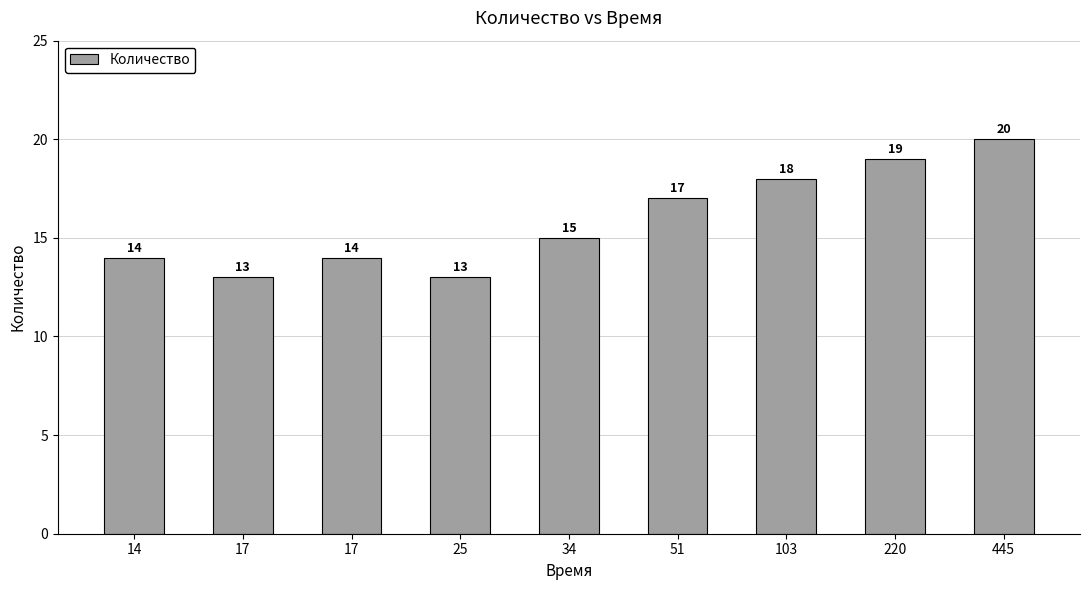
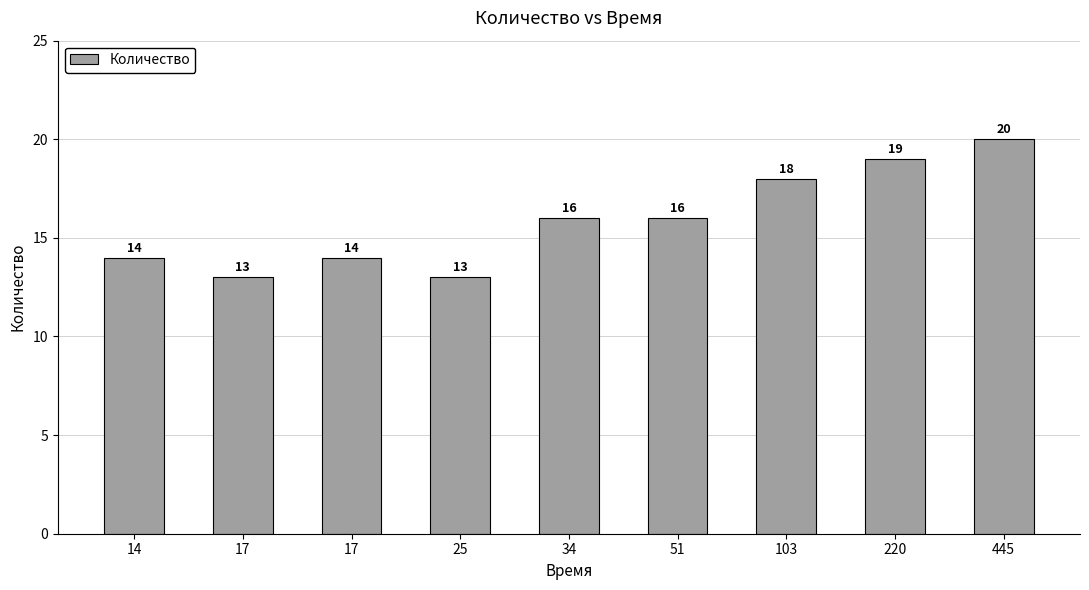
  {
    "14": 14,
    "25": 13,
-   "34": 15,
-   "51": 17,
+   "34": 16,
+   "51": 16,
    "103": 18,
    "220": 19,
    "445": 20
  }
